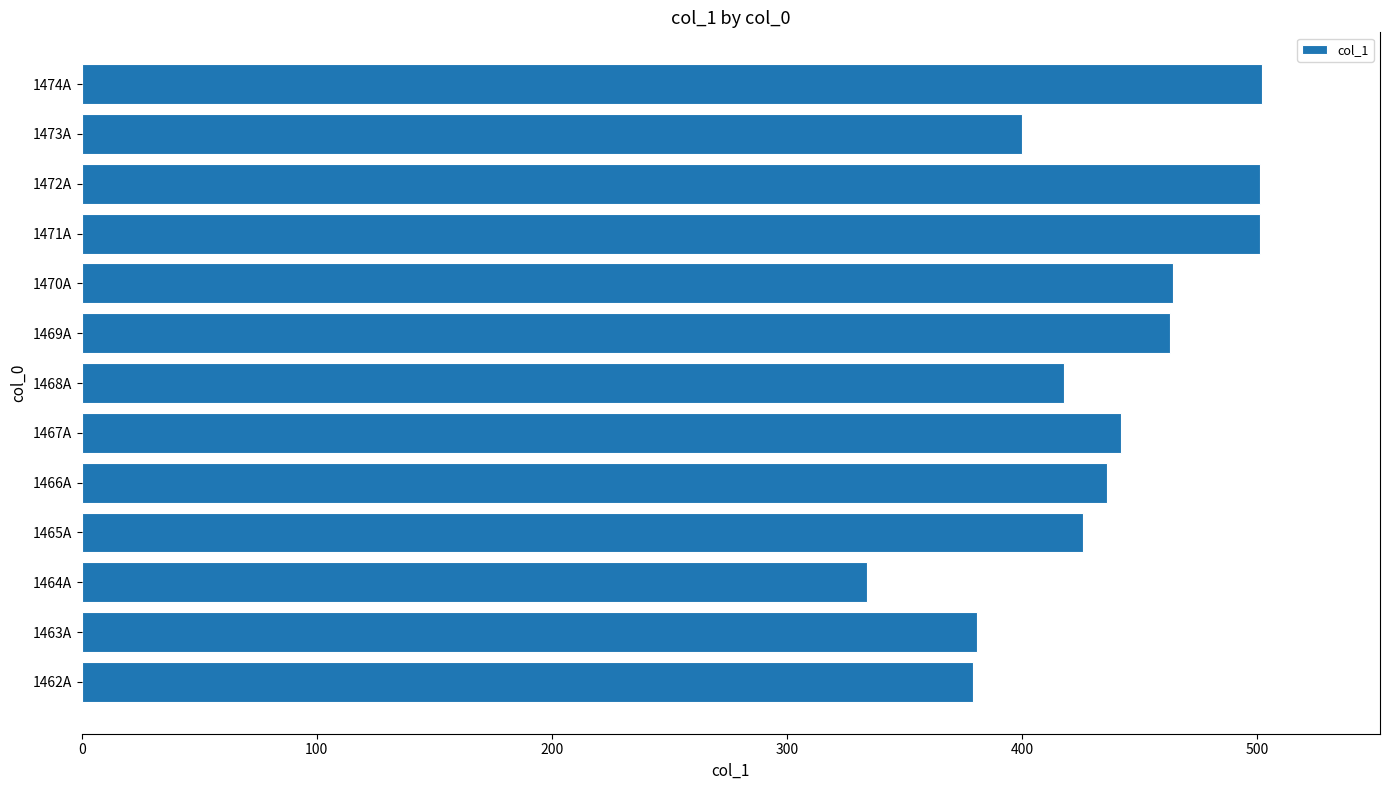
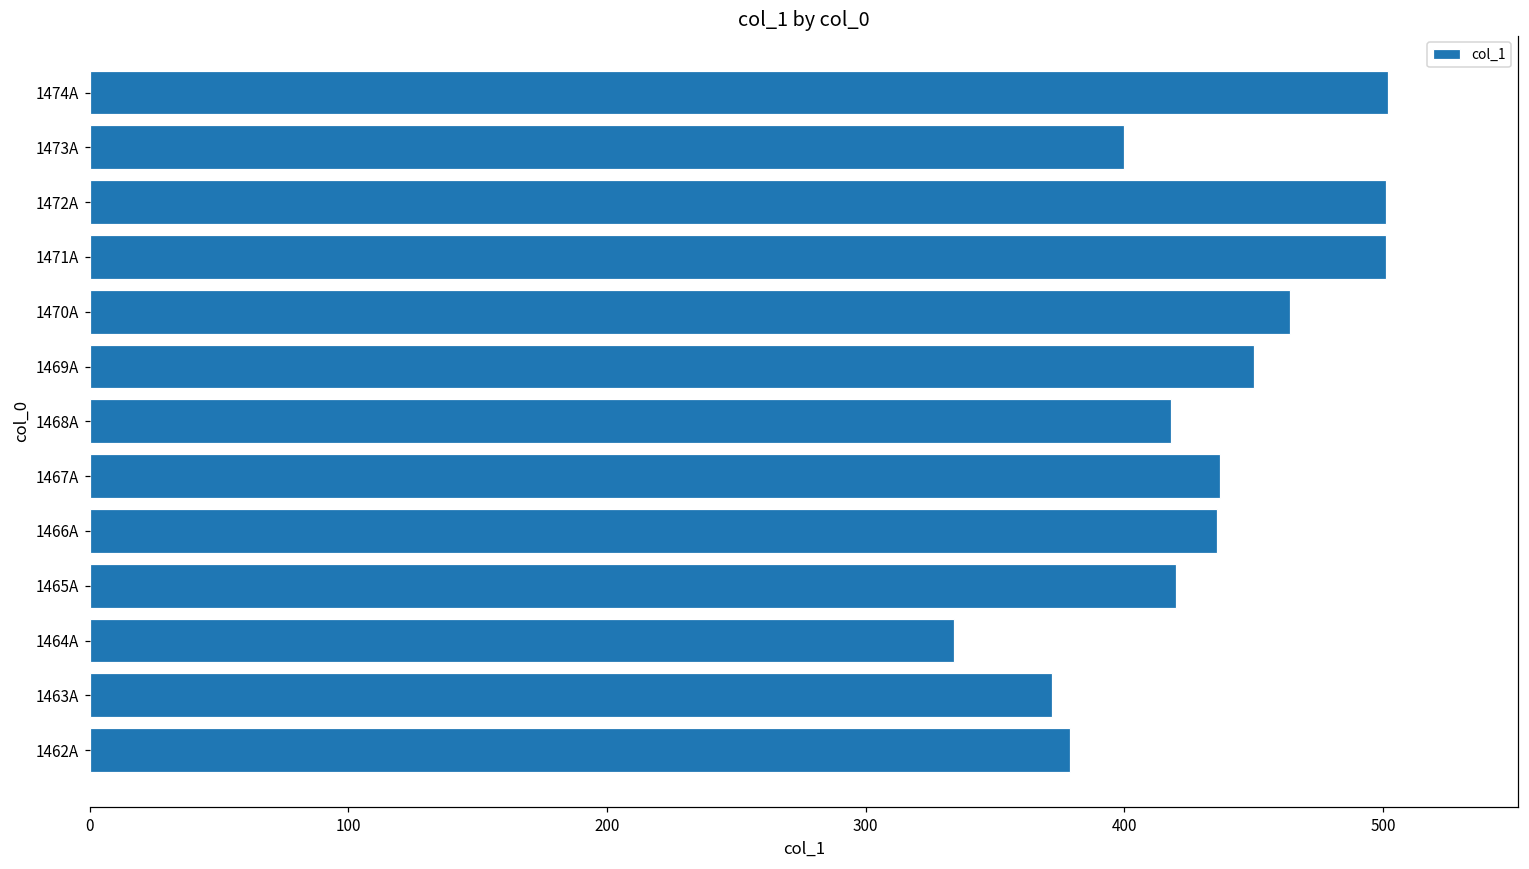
  {
    "1474A": 502,
    "1473A": 400,
    "1472A": 501,
    "1471A": 501,
    "1470A": 464,
-   "1469A": 463,
+   "1469A": 450,
    "1468A": 418,
-   "1467A": 442,
+   "1467A": 437,
    "1466A": 436,
-   "1465A": 426,
+   "1465A": 420,
    "1464A": 334,
-   "1463A": 381,
+   "1463A": 372,
    "1462A": 379
  }
